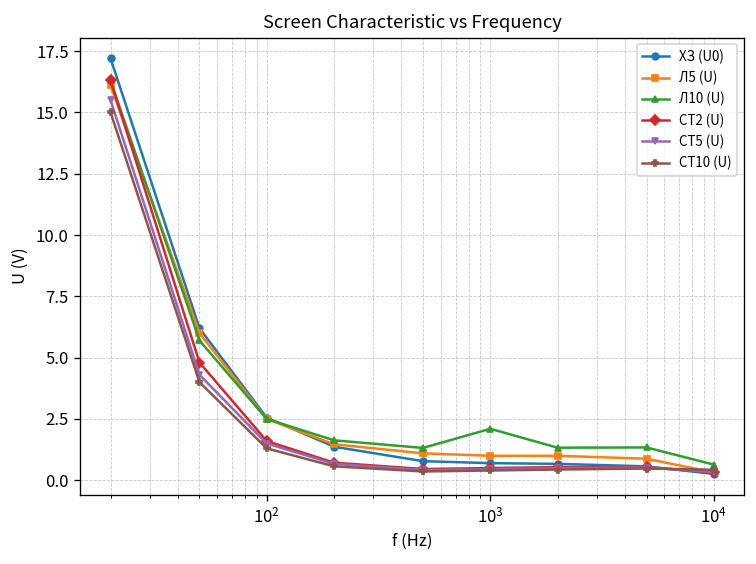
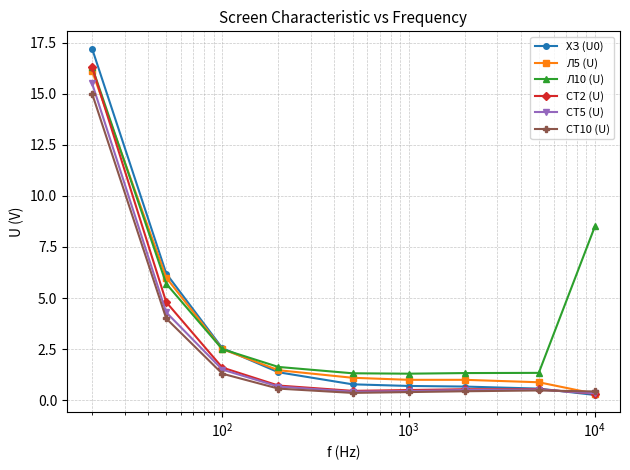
  {
    "ХЗ (U0)": {
      "10^3": 0.7
    },
    "Л5 (U)": {
      "10^3": 1.0
    },
    "Л10 (U)": {
-     "10^3": 2.1,
-     "10^4": 0.6
+     "10^3": 1.3,
+     "10^4": 8.5
    },
    "СТ10 (U)": {
      "10^2": 1.3
    }
  }
